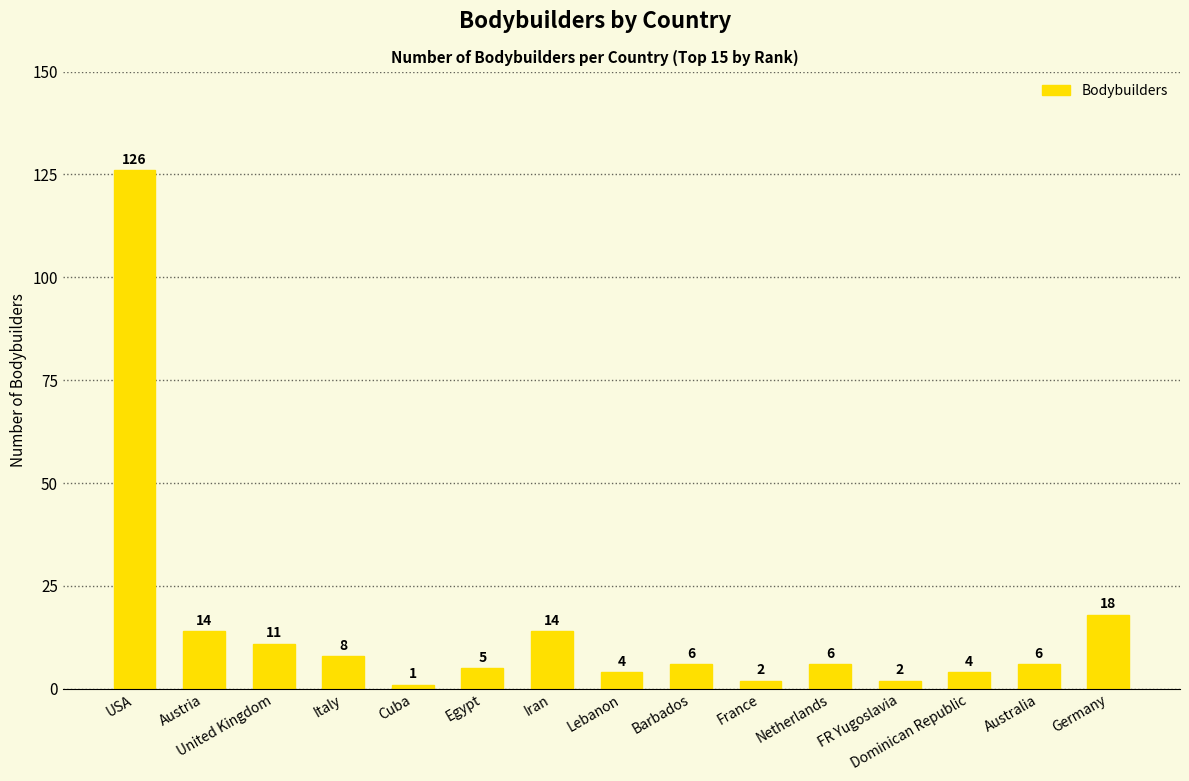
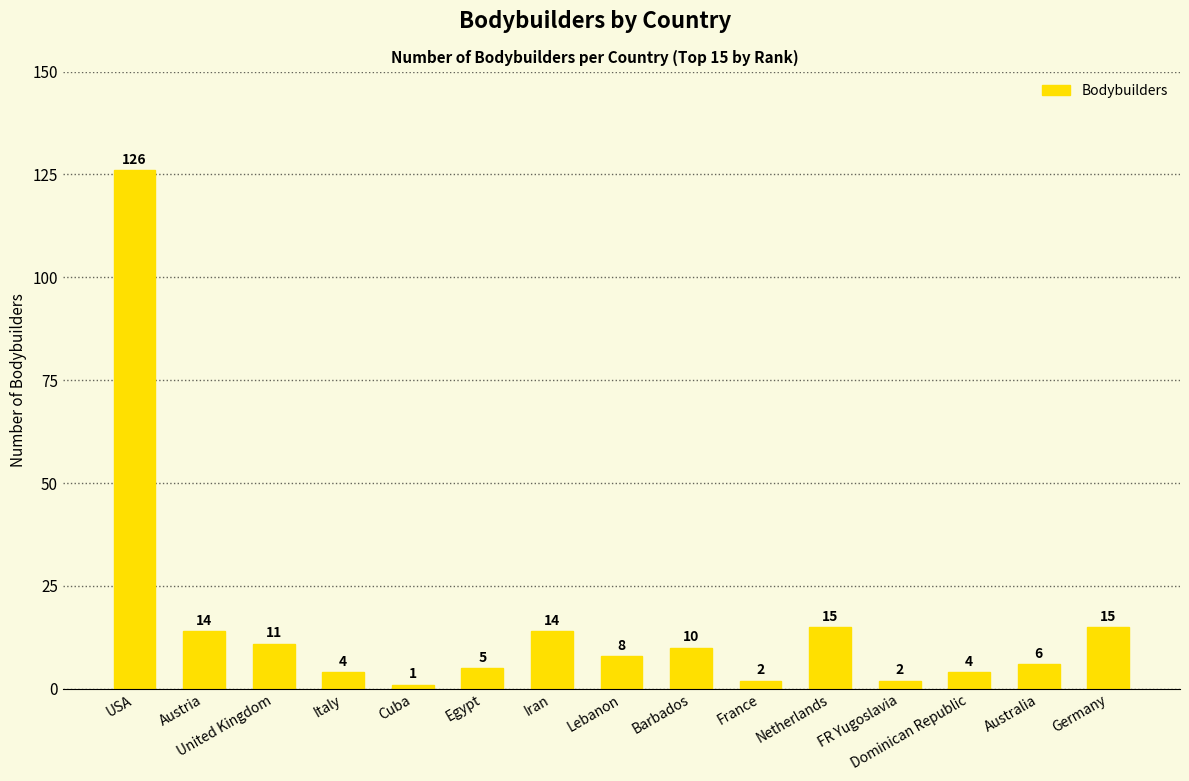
  {
    "USA": 126,
    "Austria": 14,
    "United Kingdom": 11,
-   "Italy": 8,
+   "Italy": 4,
    "Cuba": 1,
    "Egypt": 5,
    "Iran": 14,
-   "Lebanon": 4,
-   "Barbados": 6,
+   "Lebanon": 8,
+   "Barbados": 10,
    "France": 2,
-   "Netherlands": 6,
+   "Netherlands": 15,
    "FR Yugoslavia": 2,
    "Dominican Republic": 4,
    "Australia": 6,
-   "Germany": 18
+   "Germany": 15
  }
